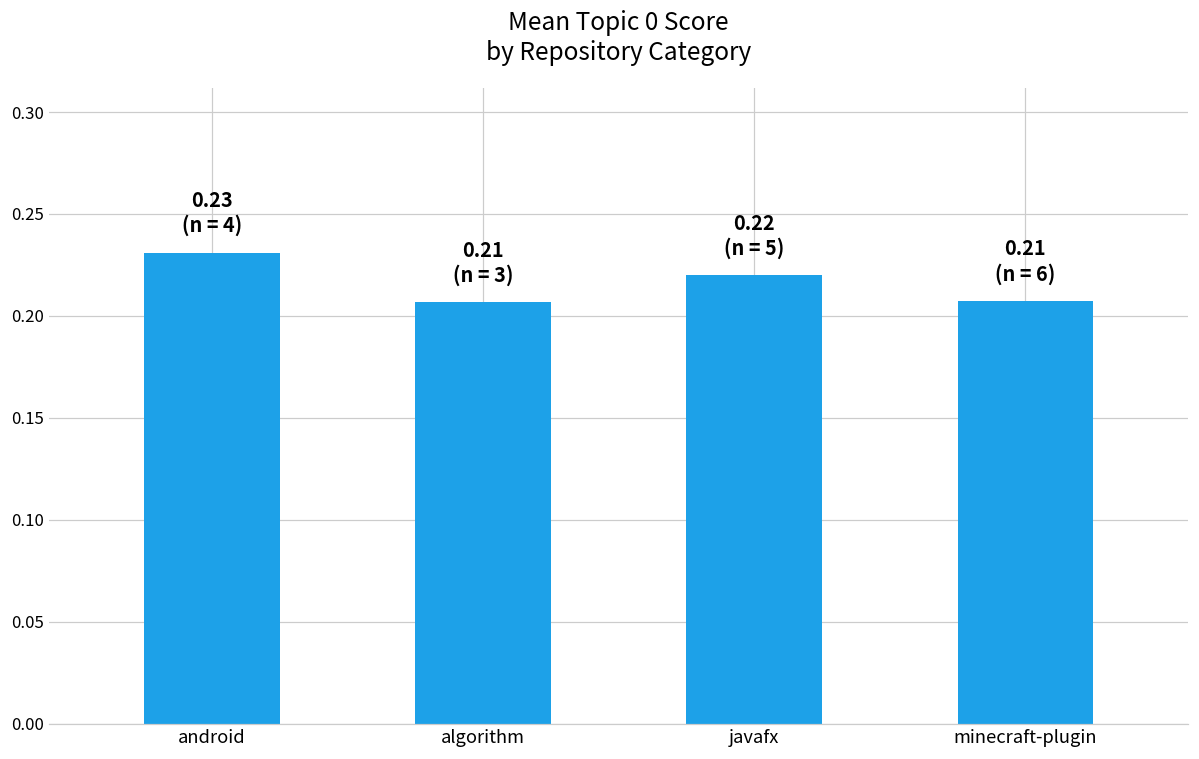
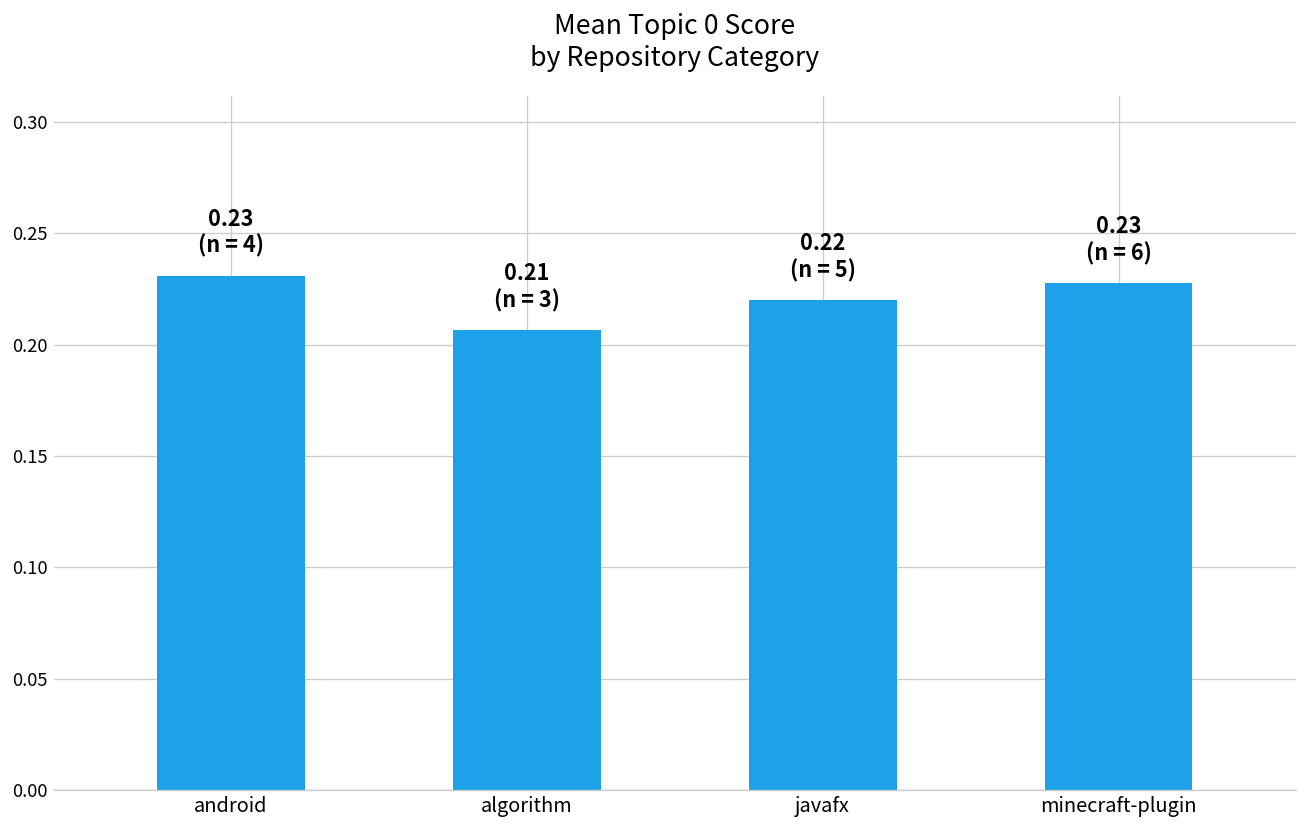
  {
    "android": 0.23,
    "algorithm": 0.21,
    "javafx": 0.22,
-   "minecraft-plugin": 0.21
+   "minecraft-plugin": 0.23
  }
